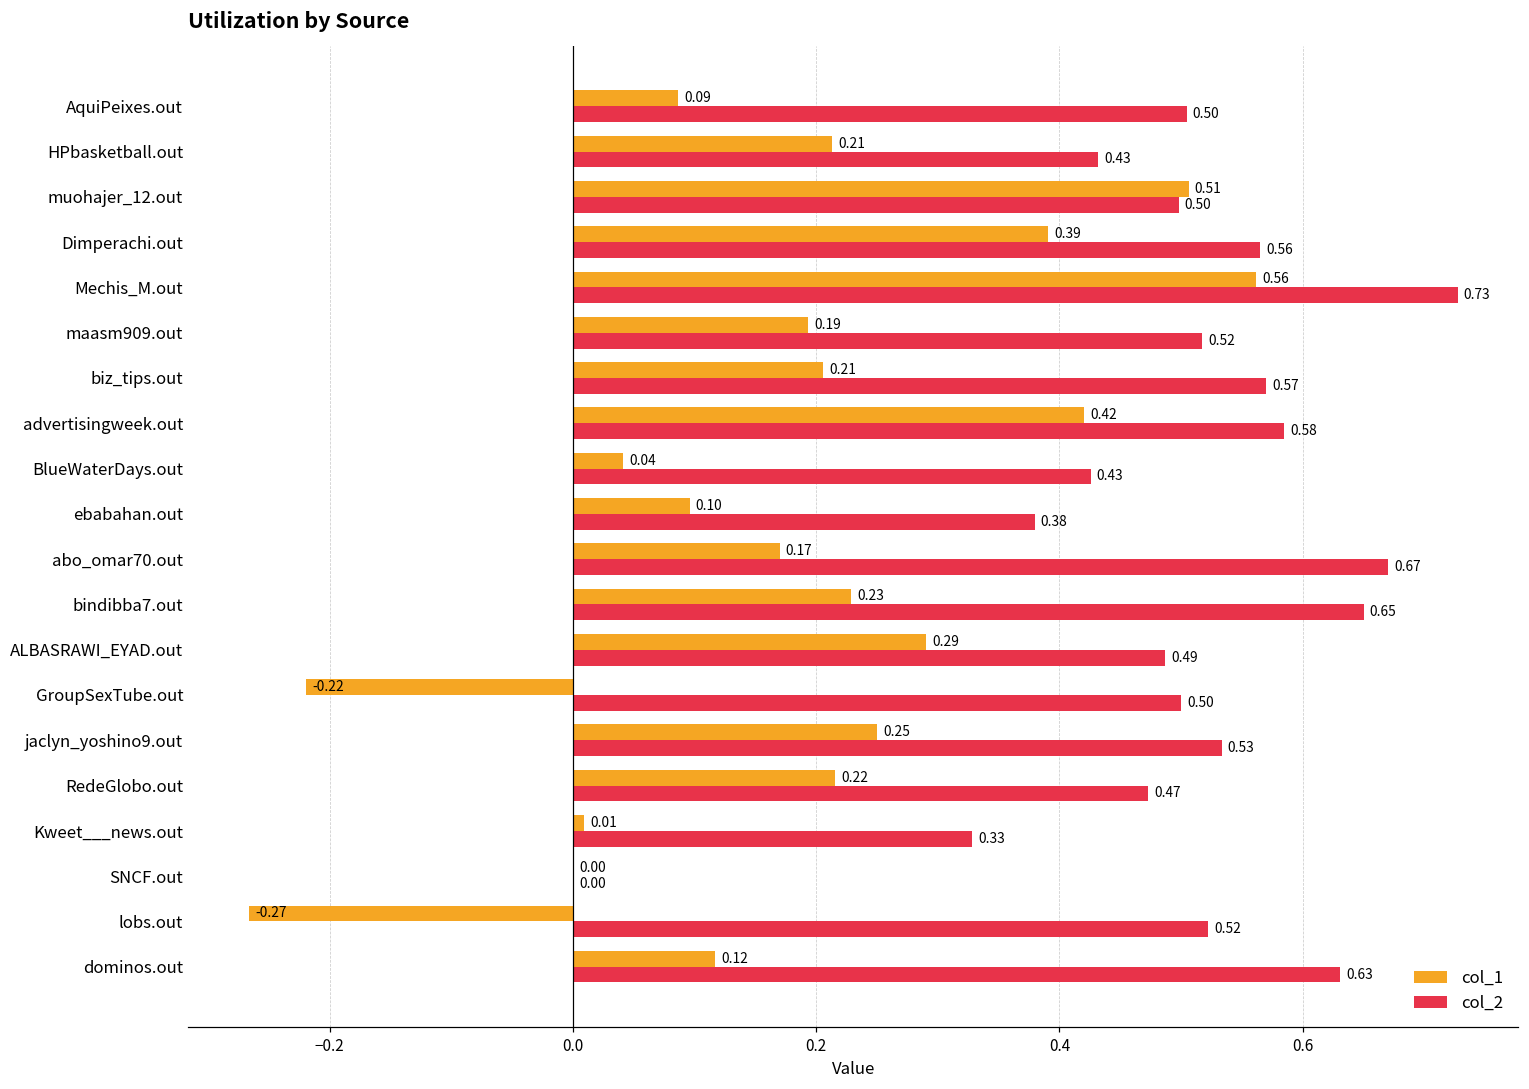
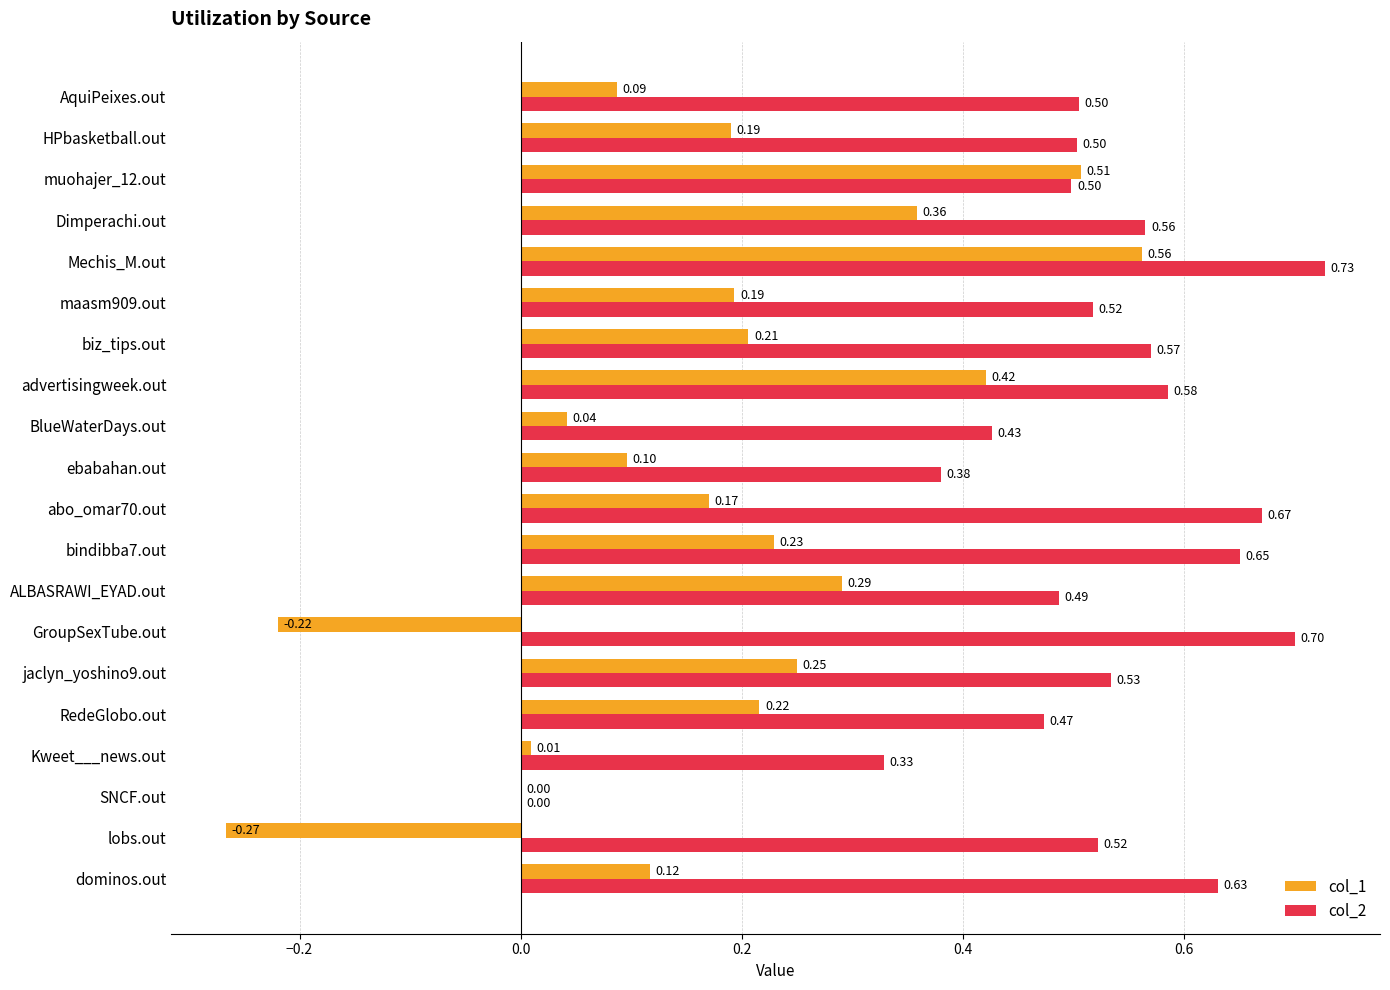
  {
    "col_1": {
      "AquiPeixes.out": 0.09,
-     "HPbasketball.out": 0.21,
+     "HPbasketball.out": 0.19,
      "muohajer_12.out": 0.51,
-     "Dimperachi.out": 0.39,
+     "Dimperachi.out": 0.36,
      "Mechis_M.out": 0.56,
      "maasm909.out": 0.19,
      "biz_tips.out": 0.21,
      "advertisingweek.out": 0.42,
      "BlueWaterDays.out": 0.04,
      "ebabahan.out": 0.10,
      "abo_omar70.out": 0.17,
      "bindibba7.out": 0.23,
      "ALBASRAWI_EYAD.out": 0.29,
      "GroupSexTube.out": -0.22,
      "jaclyn_yoshino9.out": 0.25,
      "RedeGlobo.out": 0.22,
      "Kweet___news.out": 0.01,
      "SNCF.out": 0.00,
      "lobs.out": -0.27,
      "dominos.out": 0.12
    },
    "col_2": {
      "AquiPeixes.out": 0.50,
-     "HPbasketball.out": 0.43,
+     "HPbasketball.out": 0.50,
      "muohajer_12.out": 0.50,
      "Dimperachi.out": 0.56,
      "Mechis_M.out": 0.73,
      "maasm909.out": 0.52,
      "biz_tips.out": 0.57,
      "advertisingweek.out": 0.58,
      "BlueWaterDays.out": 0.43,
      "ebabahan.out": 0.38,
      "abo_omar70.out": 0.67,
      "bindibba7.out": 0.65,
      "ALBASRAWI_EYAD.out": 0.49,
-     "GroupSexTube.out": 0.50,
+     "GroupSexTube.out": 0.70,
      "jaclyn_yoshino9.out": 0.53,
      "RedeGlobo.out": 0.47,
      "Kweet___news.out": 0.33,
      "SNCF.out": 0.00,
      "lobs.out": 0.52,
      "dominos.out": 0.63
    }
  }
